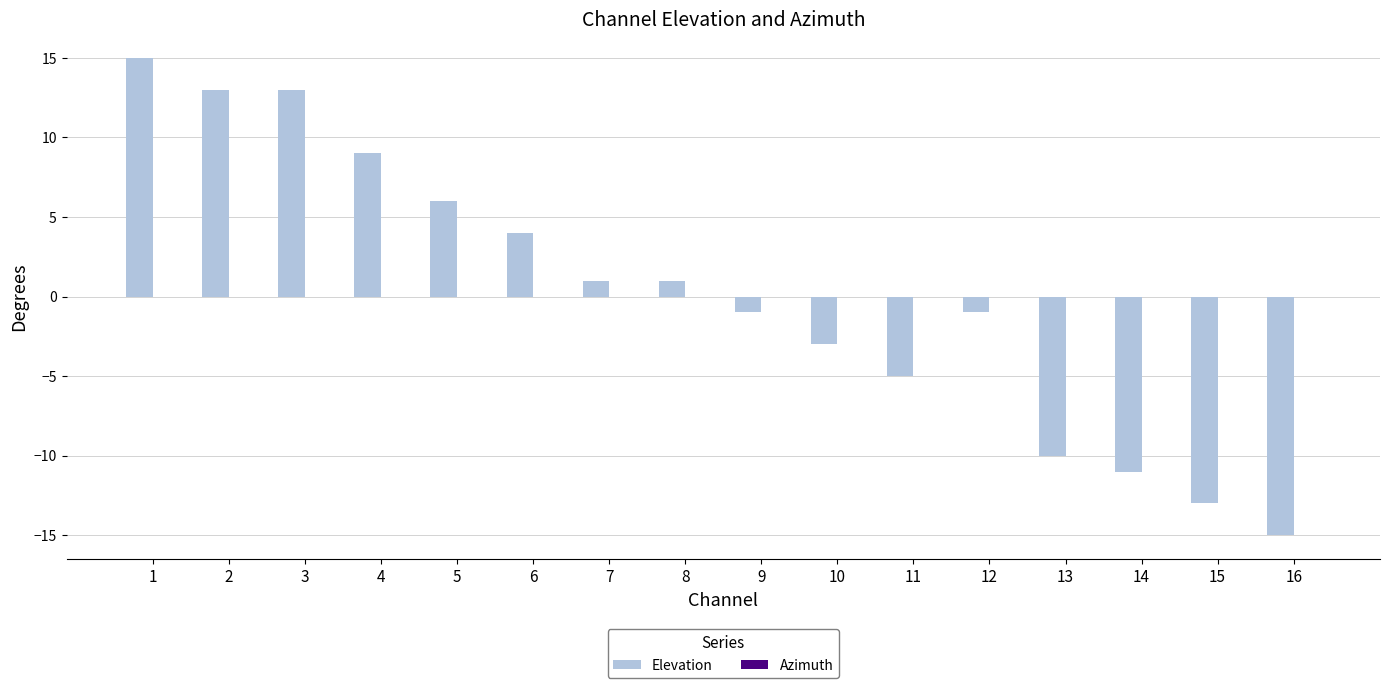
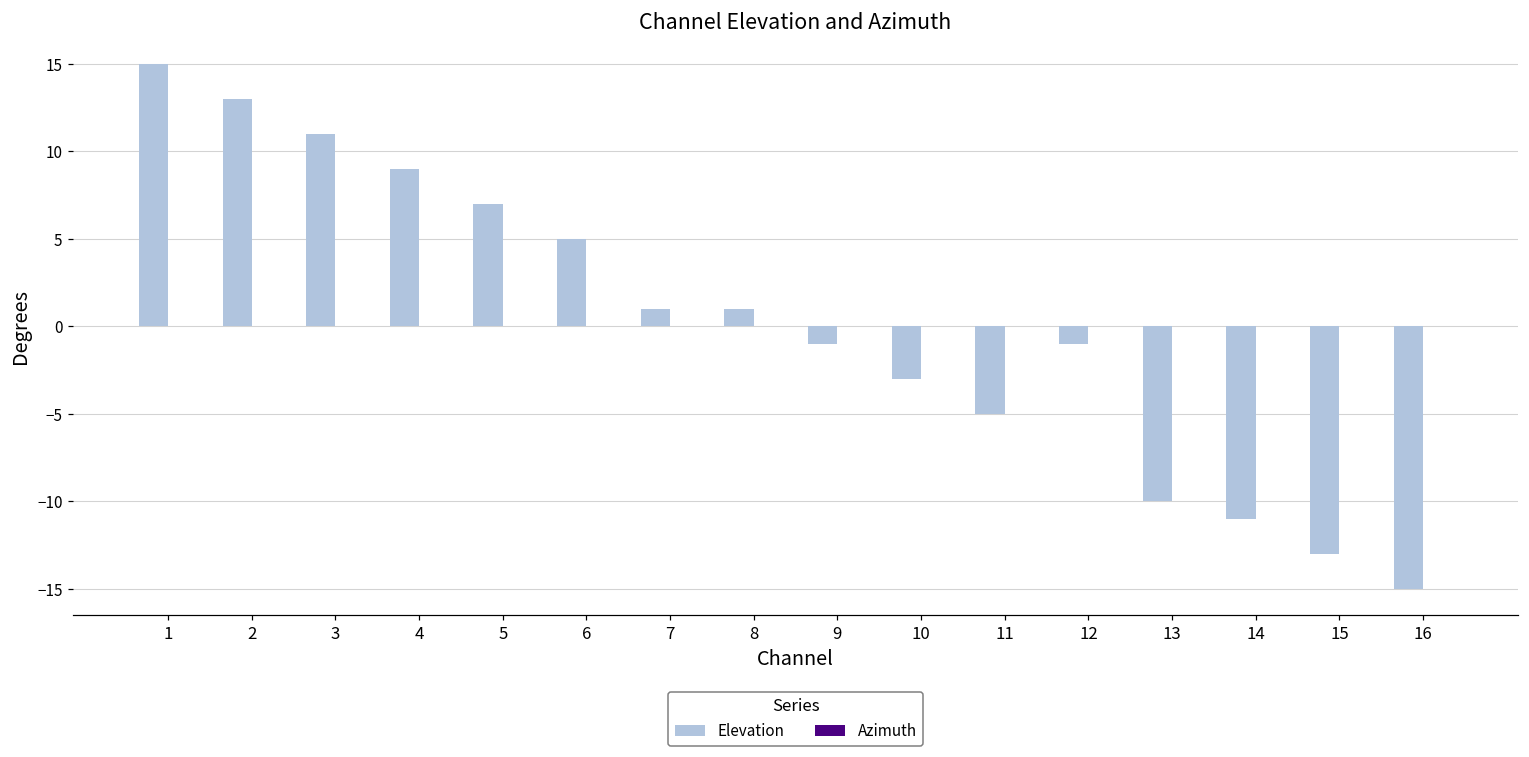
  {
    "Elevation": {
      "1": 15,
      "2": 13,
-     "3": 13,
+     "3": 11,
      "4": 9,
-     "5": 6,
-     "6": 4,
+     "5": 7,
+     "6": 5,
      "7": 1,
      "8": 1,
      "9": -1,
      "10": -3,
      "11": -5,
      "12": -1,
      "13": -10,
      "14": -11,
      "15": -13,
      "16": -15
    },
    "Azimuth": {
      "1": 0,
      "2": 0,
      "3": 0,
      "4": 0,
      "5": 0,
      "6": 0,
      "7": 0,
      "8": 0,
      "9": 0,
      "10": 0,
      "11": 0,
      "12": 0,
      "13": 0,
      "14": 0,
      "15": 0,
      "16": 0
    }
  }
